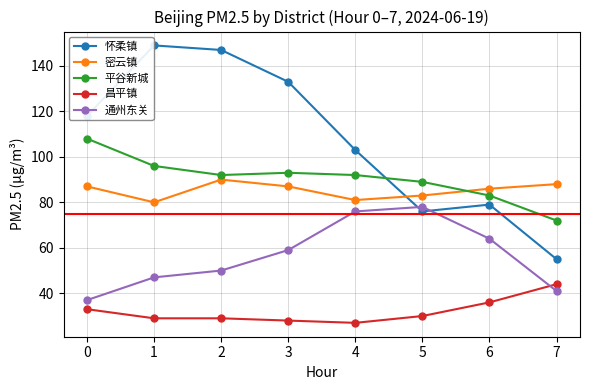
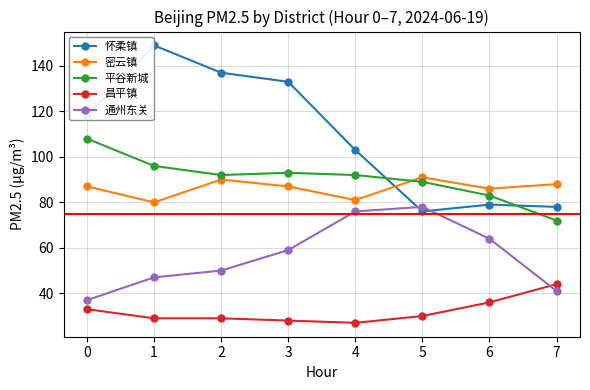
  {
    "怀柔镇": {
      "1": 149,
-     "2": 147,
+     "2": 137,
      "3": 133,
      "4": 103,
      "5": 76,
      "6": 79,
-     "7": 55
+     "7": 78
    },
    "密云镇": {
      "0": 87,
      "1": 80,
      "2": 90,
      "3": 87,
      "4": 81,
-     "5": 83,
+     "5": 91,
      "6": 86,
      "7": 88
    },
    "平谷新城": {
      "0": 108,
      "1": 96,
      "2": 92,
      "3": 93,
      "4": 92,
      "5": 89,
      "6": 83,
      "7": 72
    },
    "昌平镇": {
      "0": 33,
      "1": 29,
      "2": 29,
      "3": 28,
      "4": 27,
      "5": 30,
      "6": 36,
      "7": 44
    },
    "通州东关": {
      "0": 37,
      "1": 47,
      "2": 50,
      "3": 59,
      "4": 76,
      "5": 78,
      "6": 64,
      "7": 41
    }
  }
